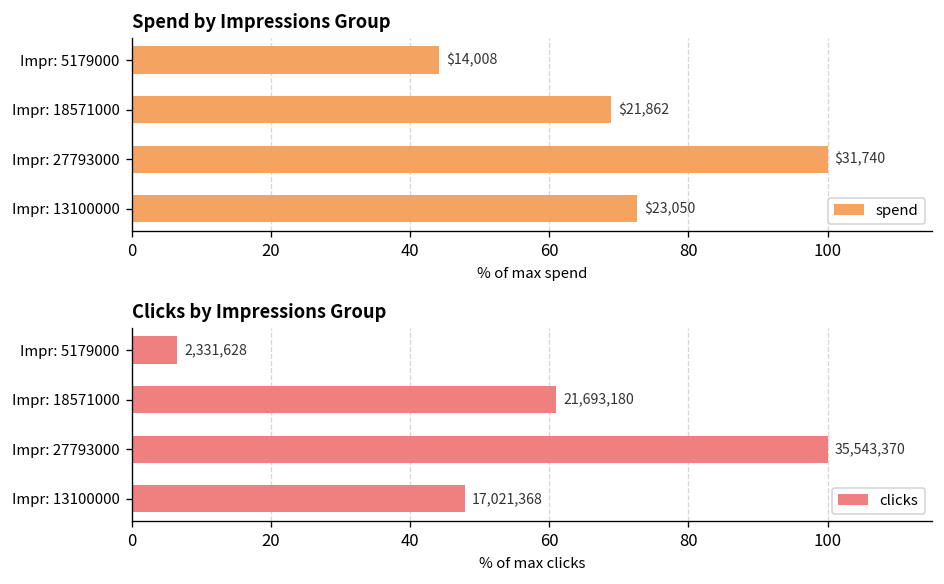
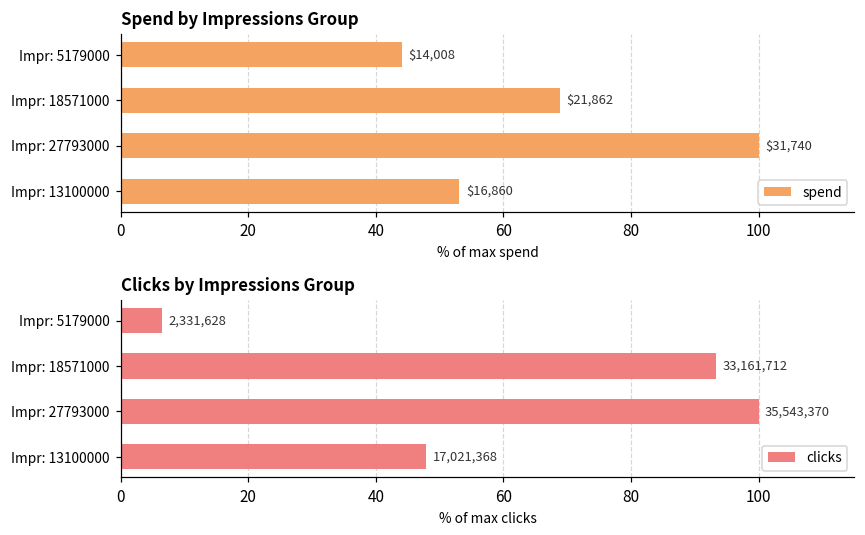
  {
    "Spend by Impressions Group": {
-     "Impr: 13100000": "$23,050"
+     "Impr: 13100000": "$16,860"
    },
    "Clicks by Impressions Group": {
-     "Impr: 18571000": "21,693,180"
+     "Impr: 18571000": "33,161,712"
    }
  }
